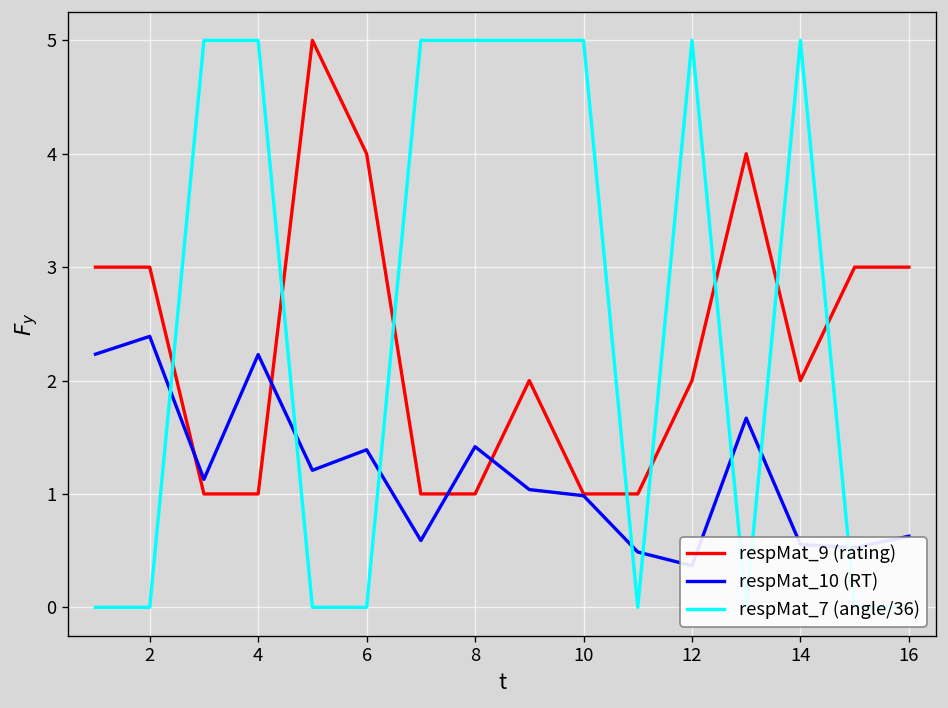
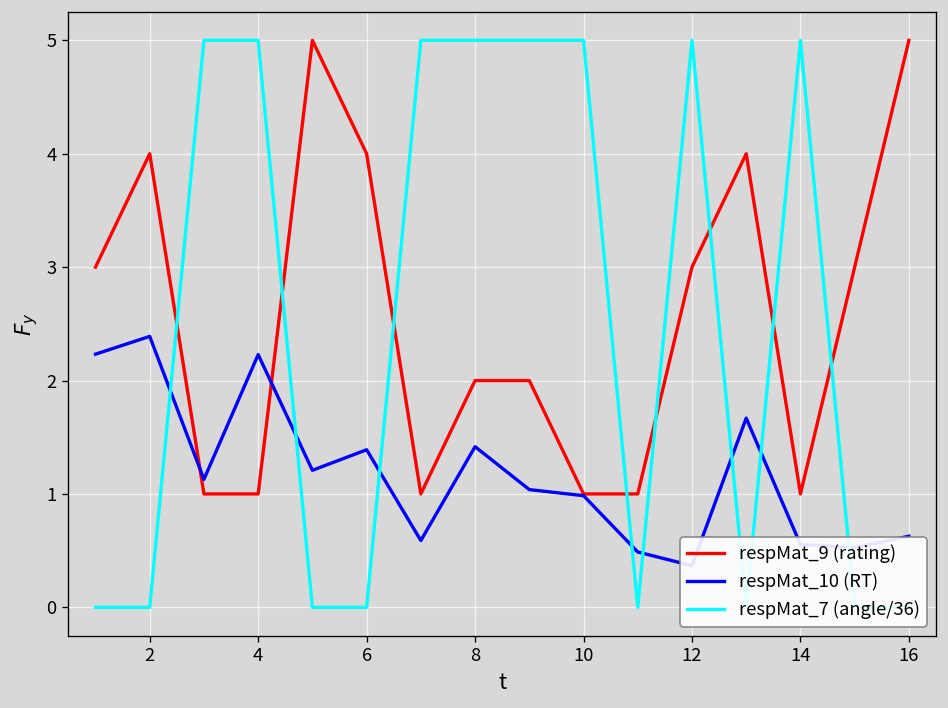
  {
    "respMat_9 (rating)": {
-     "2": 3,
+     "2": 4,
      "4": 1,
      "6": 4,
-     "8": 1,
-     "12": 2,
-     "14": 2,
-     "16": 3
+     "8": 2,
+     "12": 3,
+     "14": 1,
+     "16": 5
    },
    "respMat_10 (RT)": {
      "2": 2.4,
      "4": 2.2,
      "6": 1.4,
      "8": 1.4
    },
    "respMat_7 (angle/36)": {
      "2": 0,
      "4": 5,
      "6": 0,
      "8": 5,
      "10": 5,
      "12": 5,
      "14": 5
    }
  }
